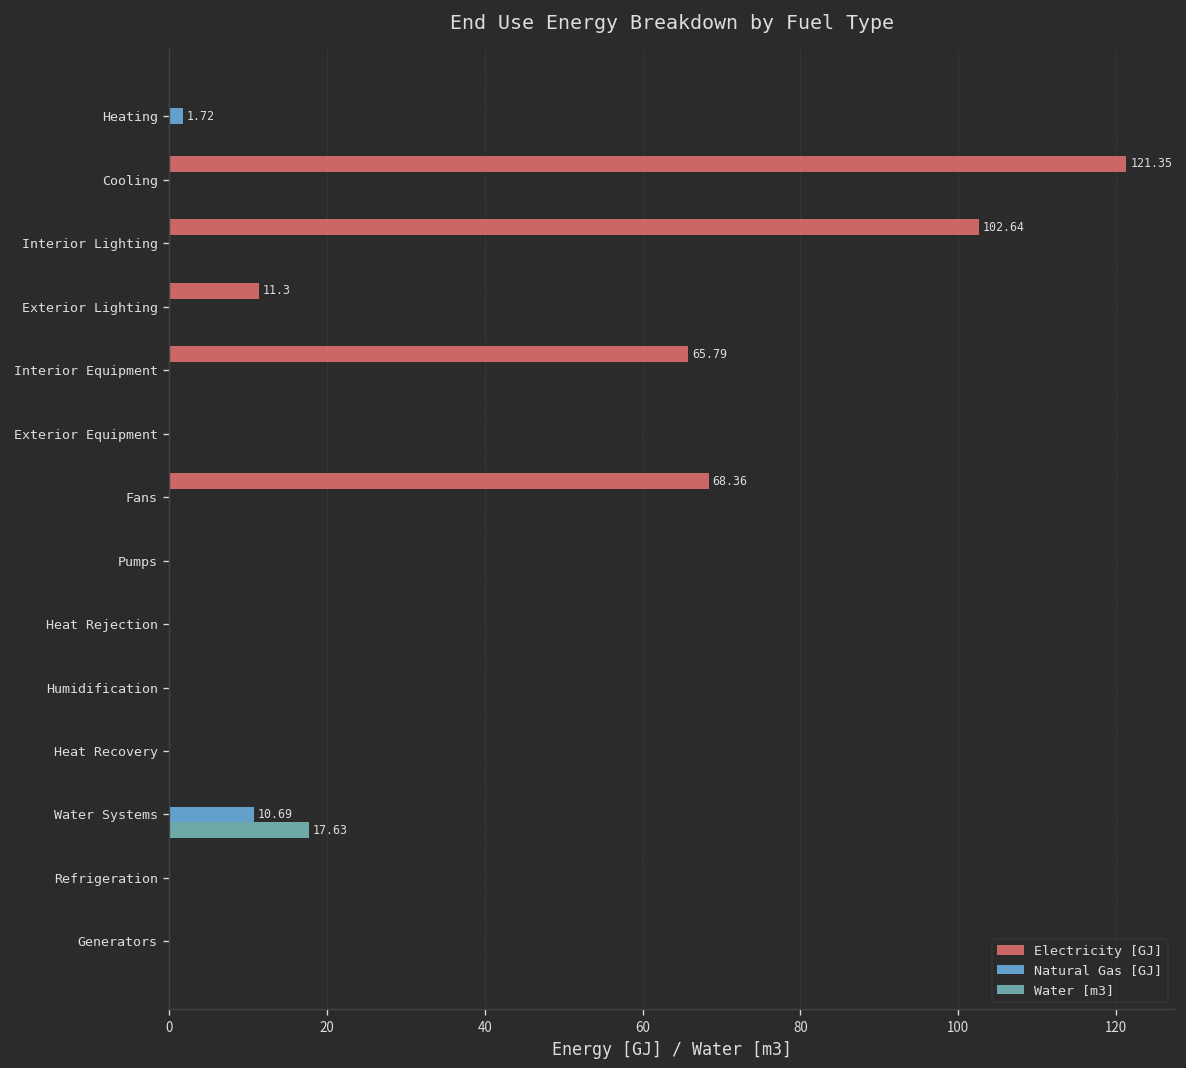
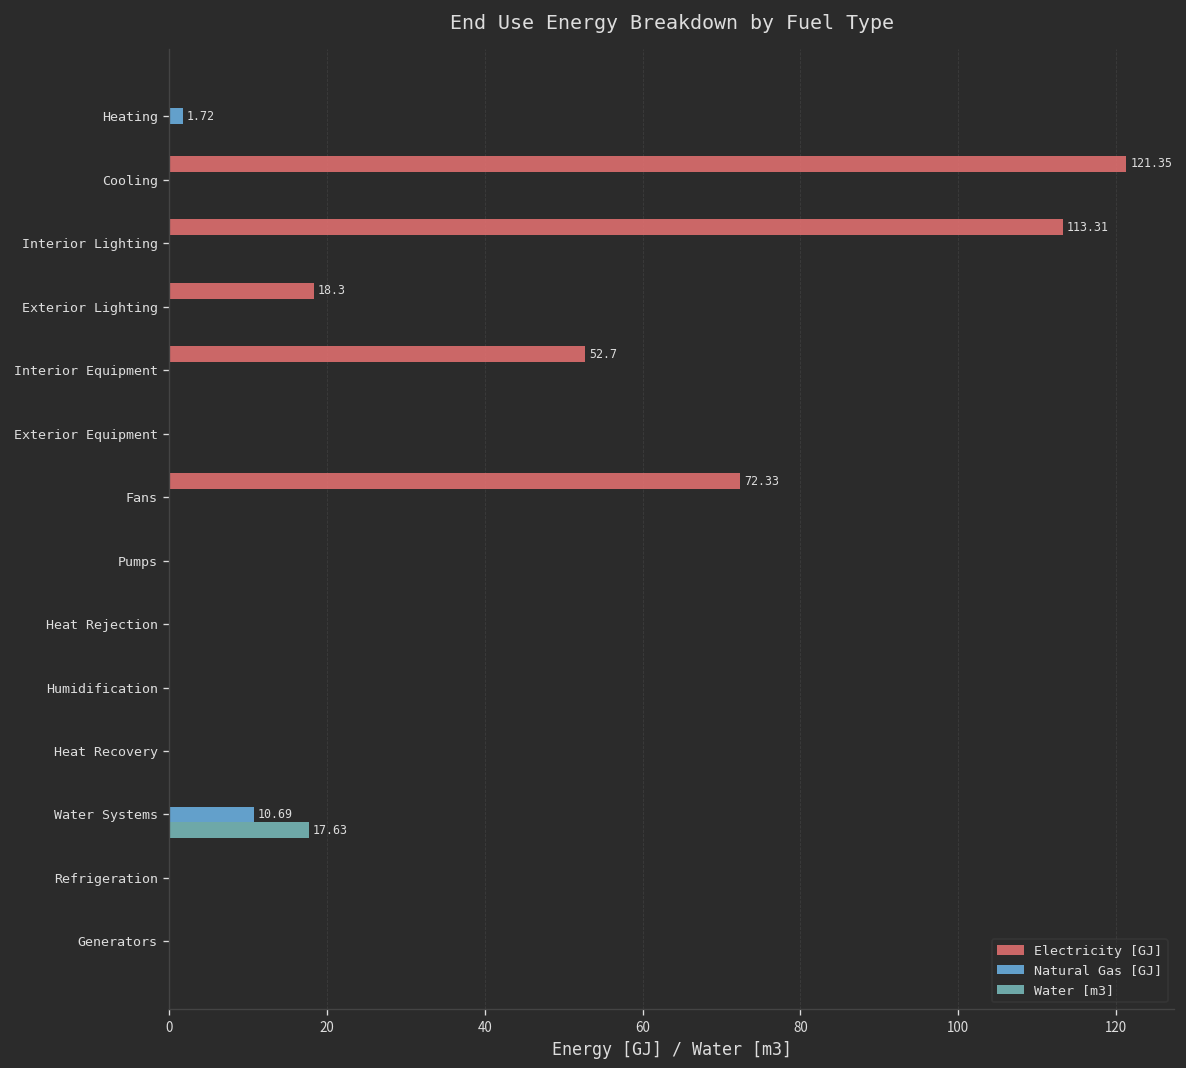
  {
    "Electricity [GJ]": {
      "Cooling": 121.35,
-     "Interior Lighting": 102.64,
-     "Exterior Lighting": 11.3,
-     "Interior Equipment": 65.79,
-     "Fans": 68.36
+     "Interior Lighting": 113.31,
+     "Exterior Lighting": 18.3,
+     "Interior Equipment": 52.7,
+     "Fans": 72.33
    }
  }
